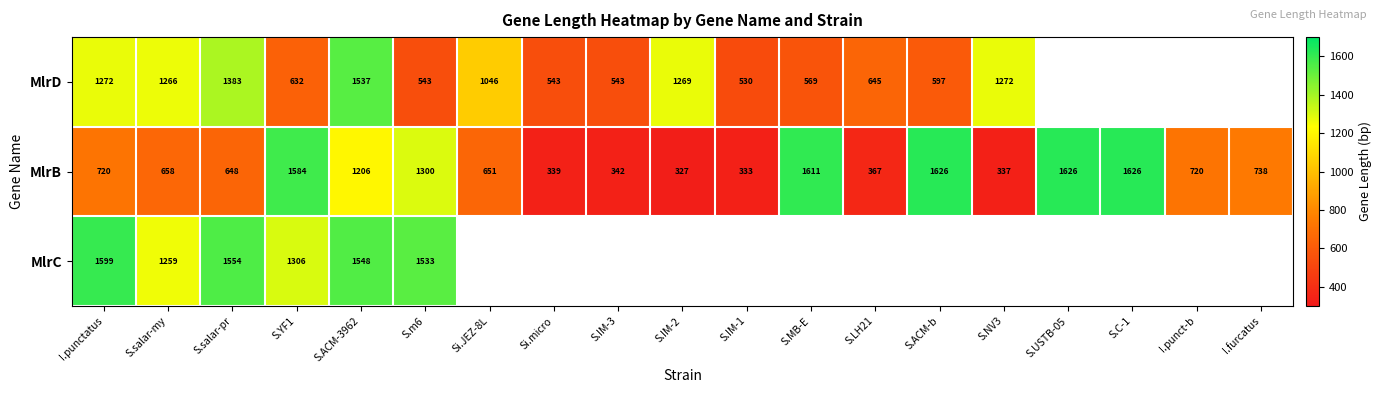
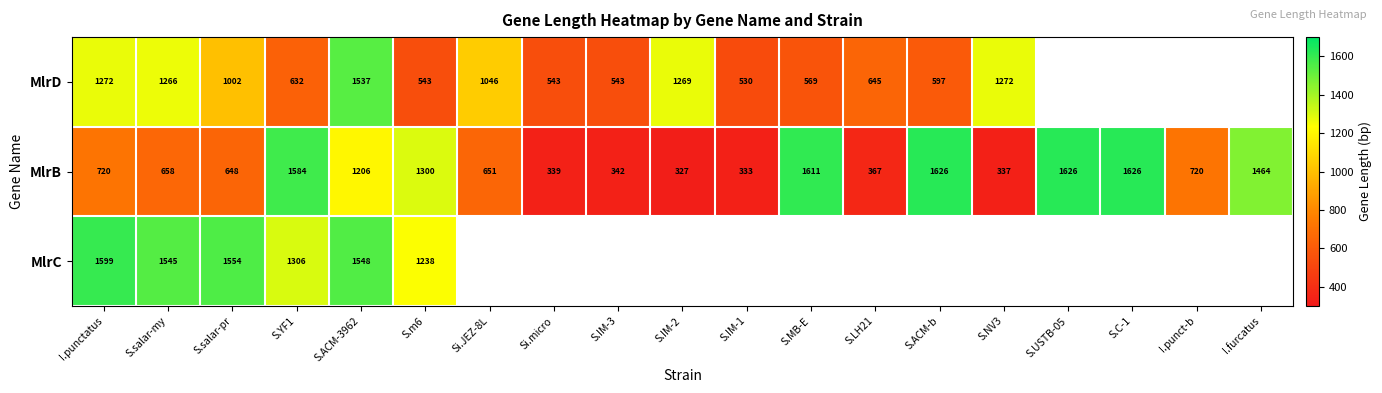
  {
    "MlrD": {
      "I.punctatus": 1272,
      "S.salar-my": 1266,
-     "S.salar-pr": 1383,
+     "S.salar-pr": 1002,
      "S.YF1": 632,
      "S.ACM-3962": 1537,
      "S.m6": 543,
      "Si.JEZ-8L": 1046,
      "Si.micro": 543,
      "S.IM-3": 543,
      "S.IM-2": 1269,
      "S.IM-1": 530,
      "S.MB-E": 569,
      "S.LH21": 645,
      "S.ACM-b": 597,
      "S.NV3": 1272
    },
    "MlrB": {
      "I.punctatus": 720,
      "S.salar-my": 658,
      "S.salar-pr": 648,
      "S.YF1": 1584,
      "S.ACM-3962": 1206,
      "S.m6": 1300,
      "Si.JEZ-8L": 651,
      "Si.micro": 339,
      "S.IM-3": 342,
      "S.IM-2": 327,
      "S.IM-1": 333,
      "S.MB-E": 1611,
      "S.LH21": 367,
      "S.ACM-b": 1626,
      "S.NV3": 337,
      "S.USTB-05": 1626,
      "S.C-1": 1626,
      "I.punct-b": 720,
-     "I.furcatus": 738
+     "I.furcatus": 1464
    },
    "MlrC": {
      "I.punctatus": 1599,
-     "S.salar-my": 1259,
+     "S.salar-my": 1545,
      "S.salar-pr": 1554,
      "S.YF1": 1306,
      "S.ACM-3962": 1548,
-     "S.m6": 1533
+     "S.m6": 1238
    }
  }
